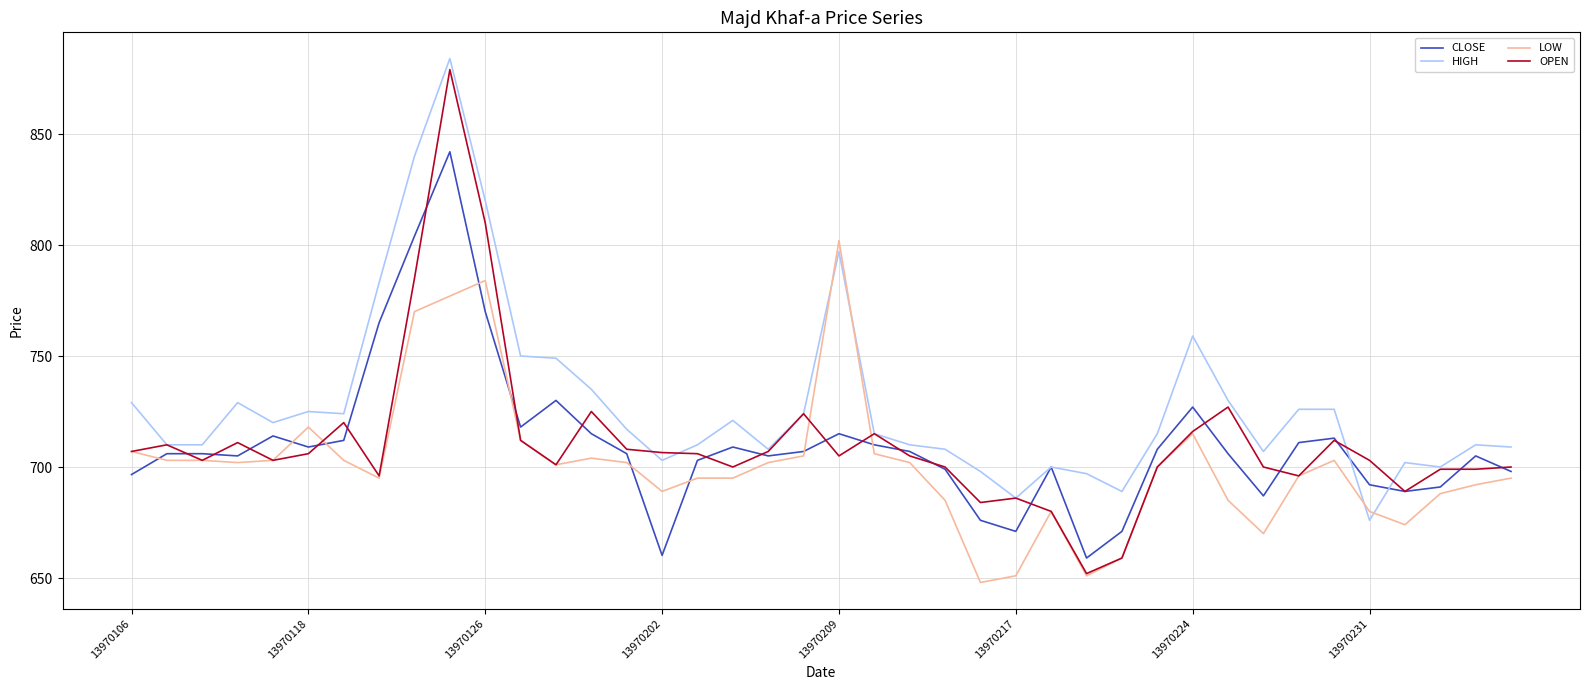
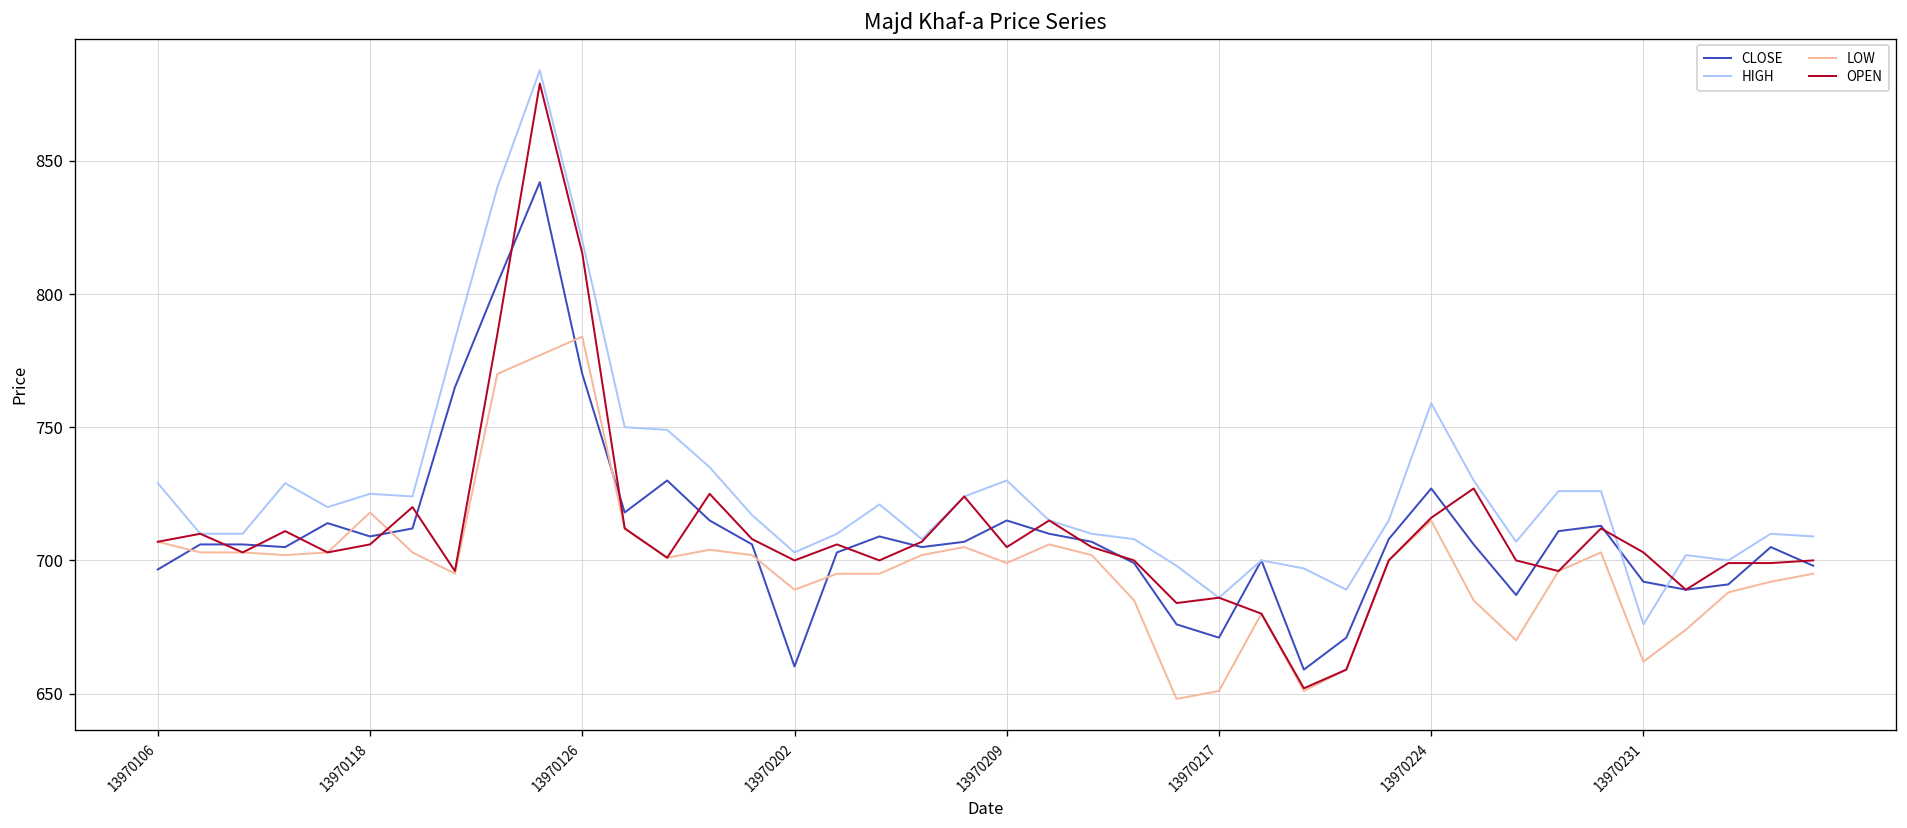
  {
    "CLOSE": {
      "13970106": 697,
      "13970118": 709,
      "13970126": 770,
      "13970202": 660,
      "13970209": 715,
      "13970217": 671,
      "13970224": 727,
      "13970231": 692
    },
    "HIGH": {
      "13970106": 729,
      "13970118": 725,
      "13970126": 820,
      "13970202": 703,
-     "13970209": 797,
+     "13970209": 730,
      "13970224": 759,
      "13970231": 676
    },
    "LOW": {
      "13970118": 718,
      "13970126": 784,
      "13970202": 689,
-     "13970209": 802,
+     "13970209": 699,
      "13970217": 651,
-     "13970231": 680
+     "13970231": 662
    },
    "OPEN": {
      "13970118": 706,
-     "13970126": 810,
-     "13970202": 707,
+     "13970126": 815,
+     "13970202": 700,
      "13970209": 705,
      "13970231": 703
    }
  }
